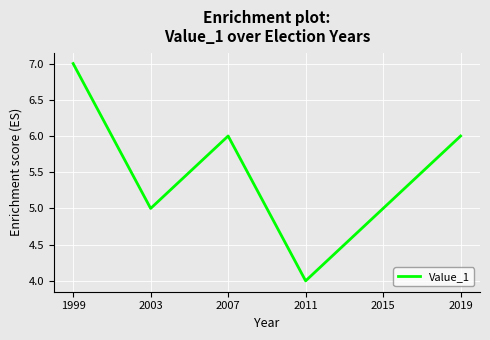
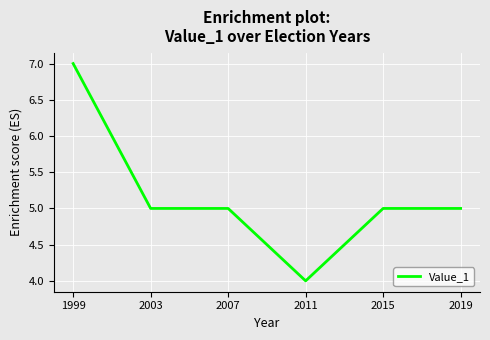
  {
    "1999": 7,
    "2003": 5,
-   "2007": 6,
+   "2007": 5,
    "2011": 4,
    "2015": 5,
-   "2019": 6
+   "2019": 5
  }
